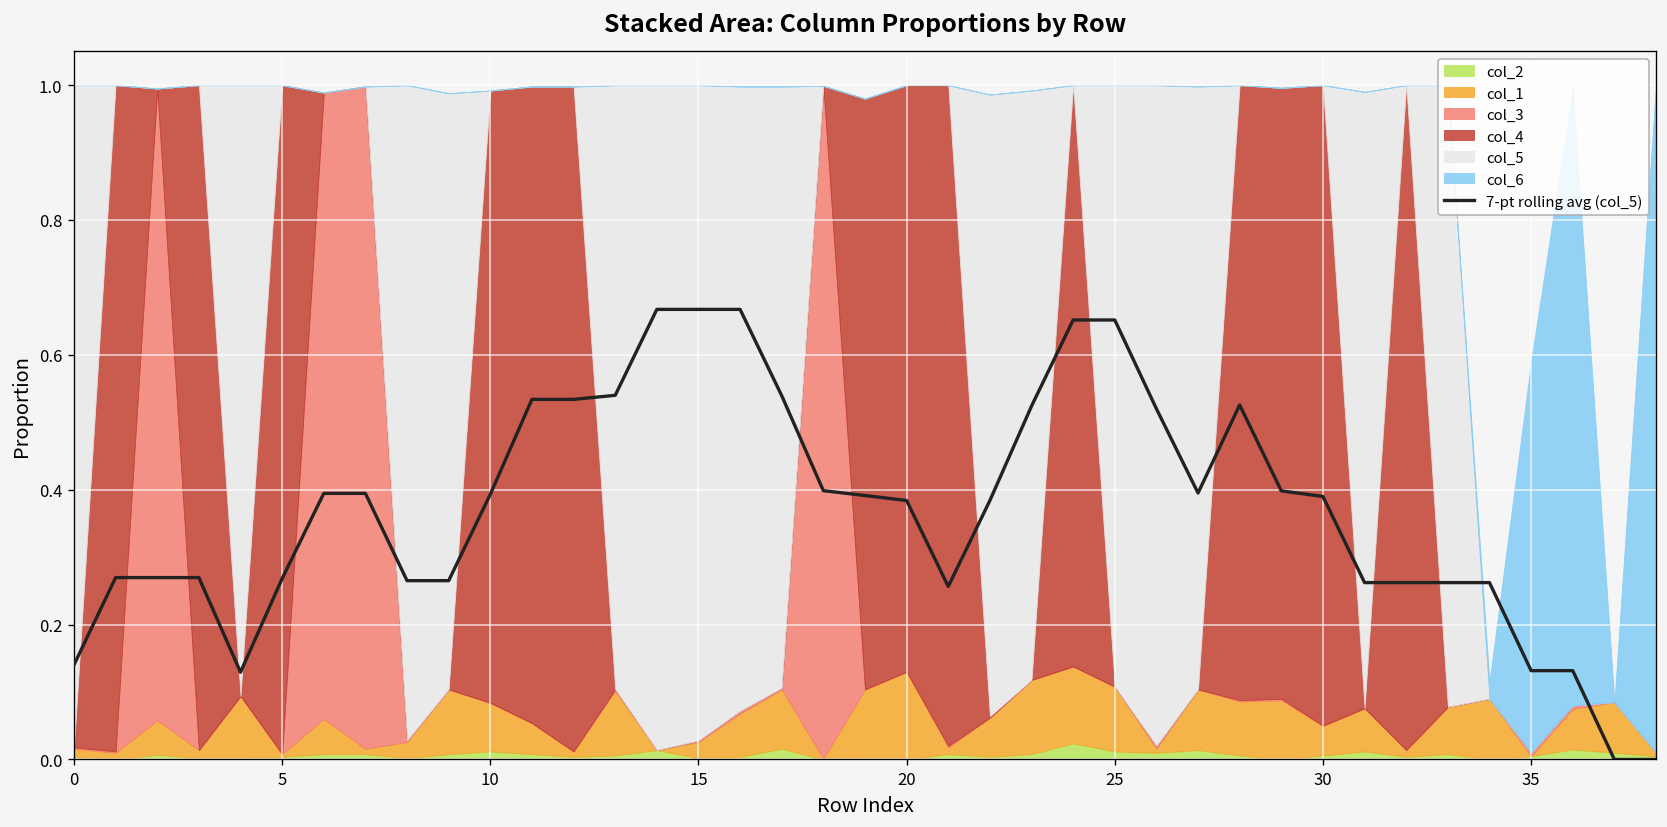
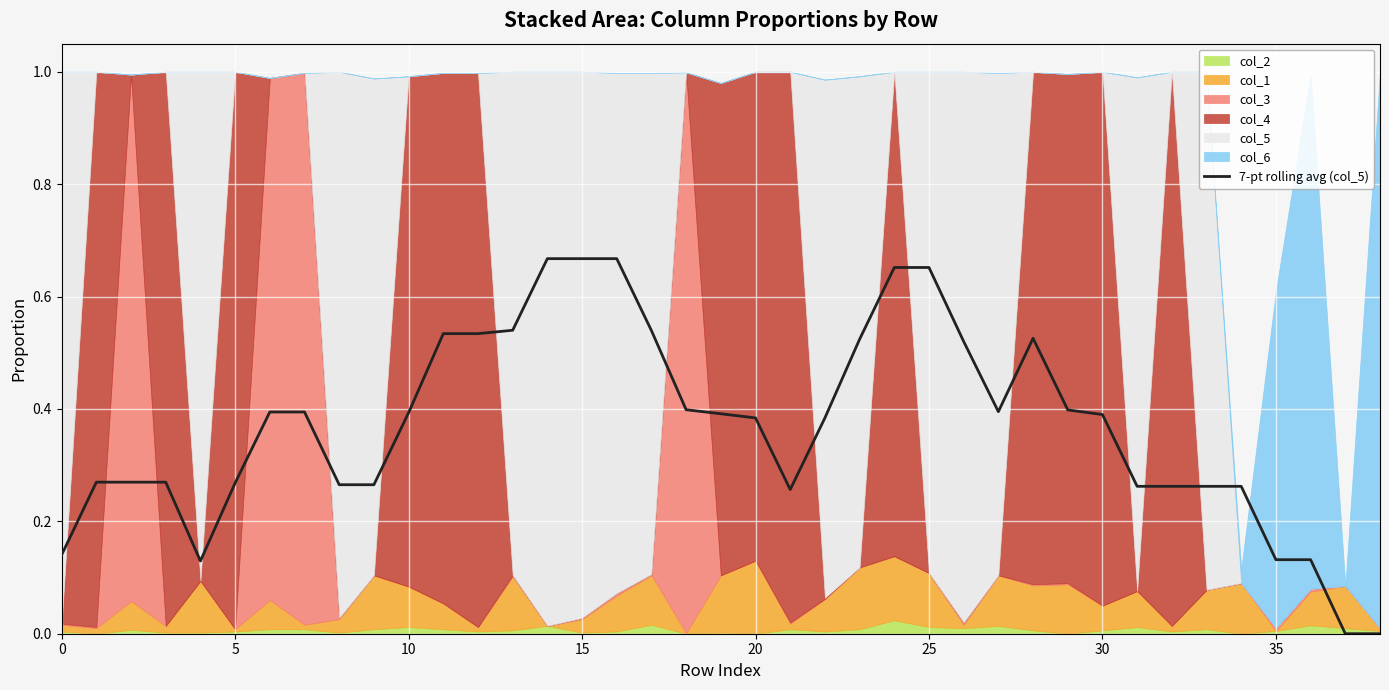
  {
    "7-pt rolling avg (col_5)": {
      "0": 0.14,
      "5": 0.27,
      "10": 0.39,
      "15": 0.67,
      "20": 0.38,
      "25": 0.65,
      "30": 0.39,
      "35": 0.13
    },
    "col_2": {
      "10": 0.01,
      "20": 0.00,
      "25": 0.01,
      "30": 0.01
    },
    "col_6": {
-     "35": 0.58
+     "35": 0.60
    }
  }
